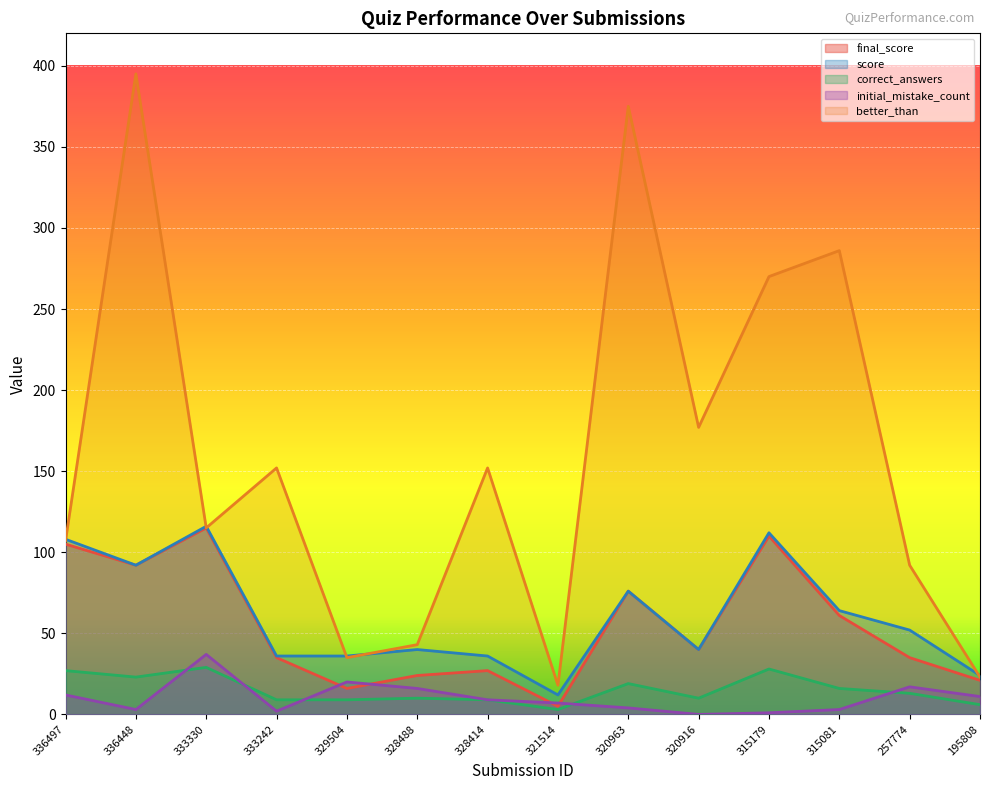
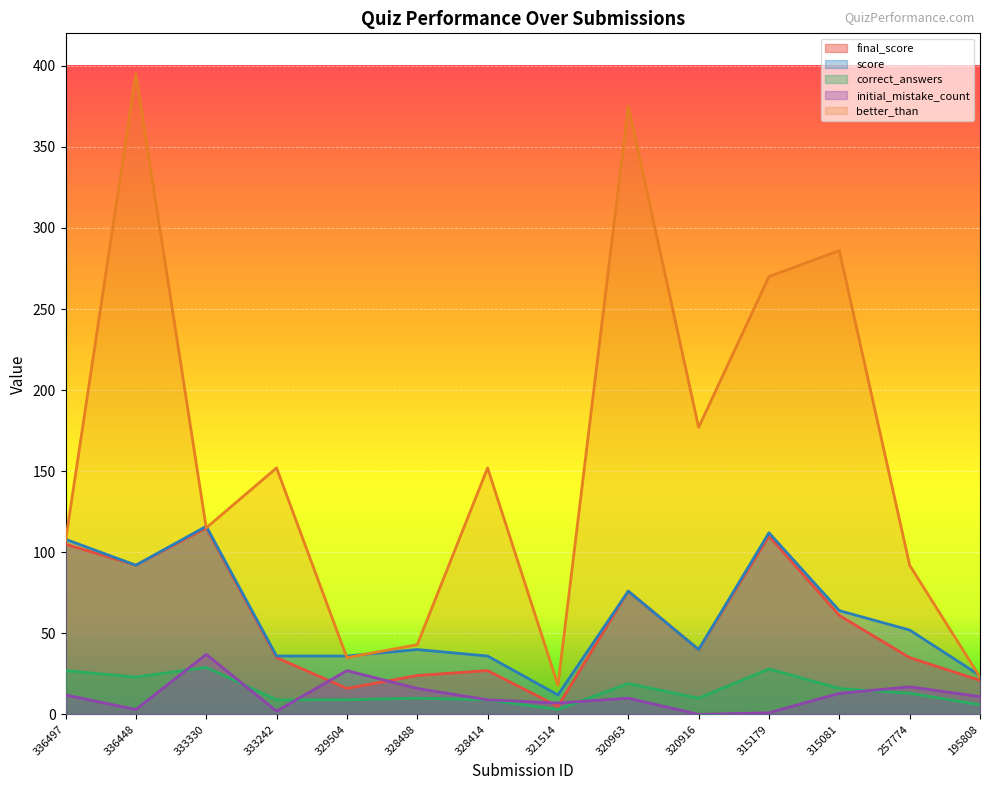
  {
    "initial_mistake_count": {
      "336497": 12,
      "336448": 3,
      "333330": 37,
      "333242": 2,
-     "329504": 20,
+     "329504": 27,
      "328488": 16,
      "321514": 7,
-     "320963": 4,
+     "320963": 10,
      "320916": 0,
      "315179": 1,
-     "315081": 3,
+     "315081": 13,
      "257774": 17,
      "195808": 11
    }
  }
